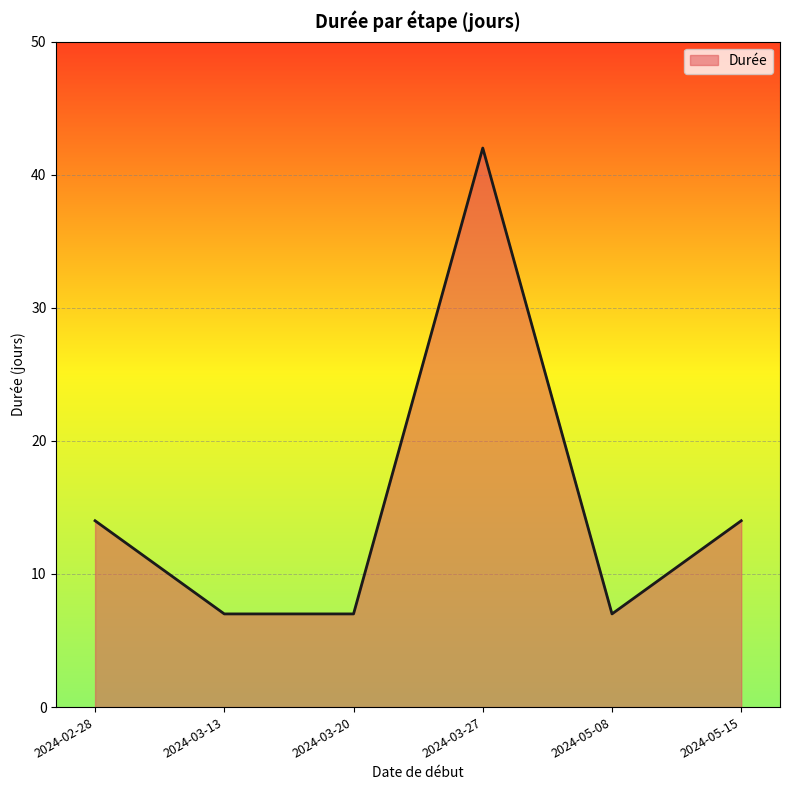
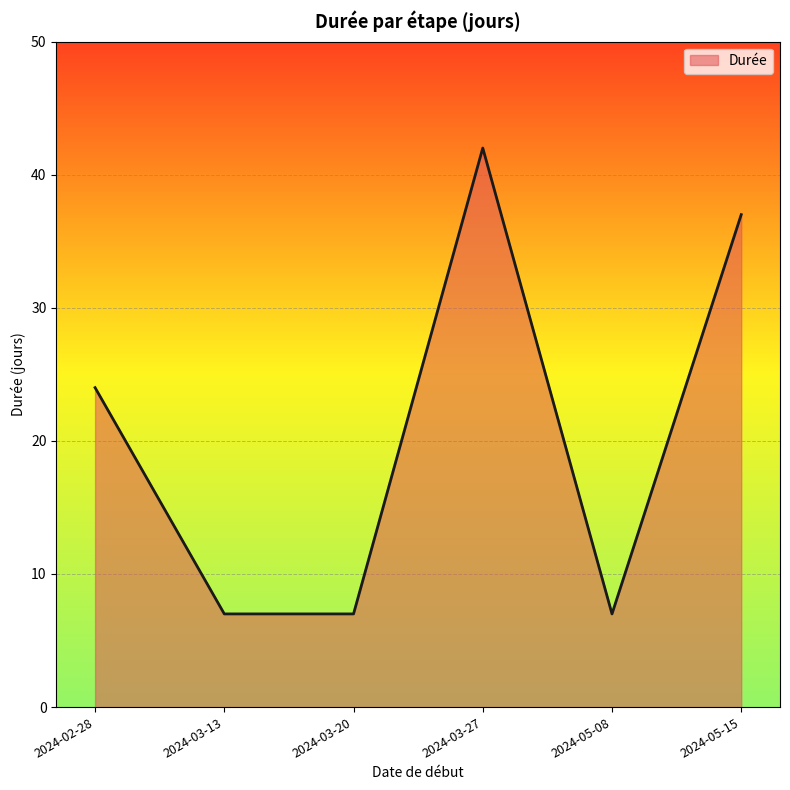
  {
-   "2024-02-28": 14,
+   "2024-02-28": 24,
    "2024-03-13": 7,
    "2024-03-20": 7,
    "2024-03-27": 42,
    "2024-05-08": 7,
-   "2024-05-15": 14
+   "2024-05-15": 37
  }
